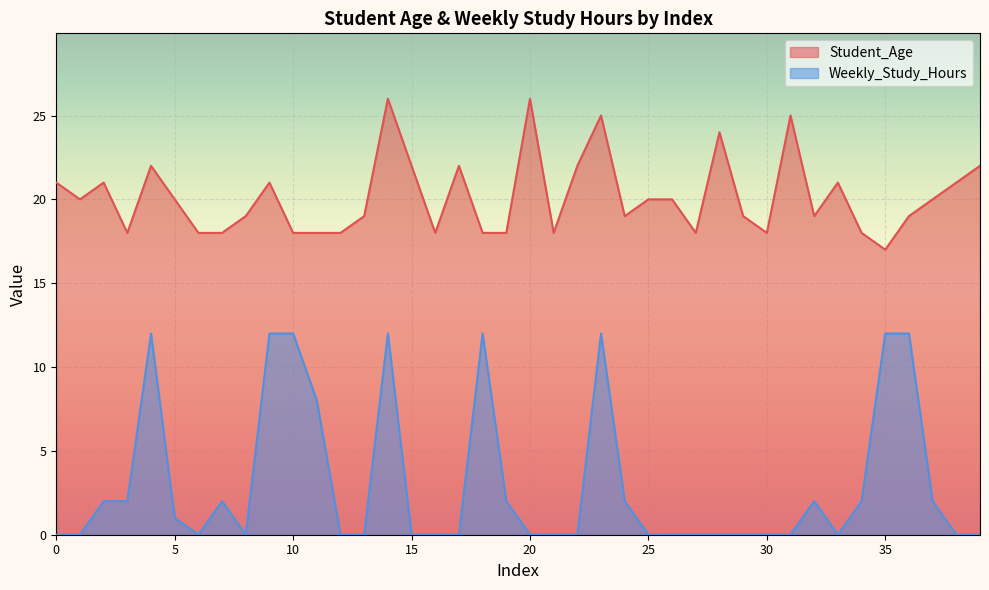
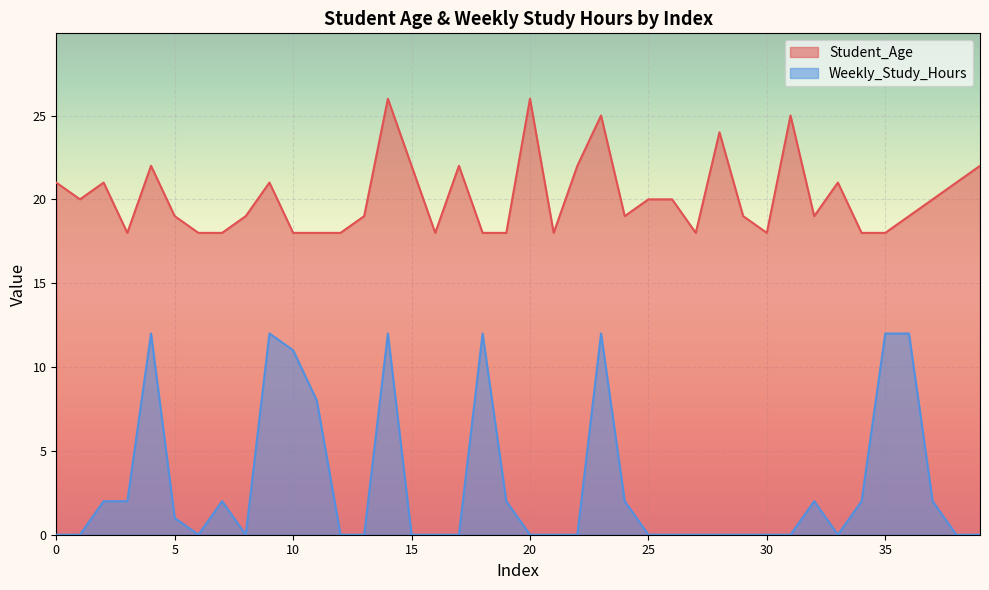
  {
    "Student_Age": {
      "0": 21,
-     "5": 20,
+     "5": 19,
      "10": 18,
      "15": 22,
      "20": 26,
      "25": 20,
      "30": 18,
-     "35": 17
+     "35": 18
    },
    "Weekly_Study_Hours": {
      "0": 0,
      "5": 1,
-     "10": 12,
+     "10": 11,
      "15": 0,
      "20": 0,
      "25": 0,
      "30": 0,
      "35": 12
    }
  }
